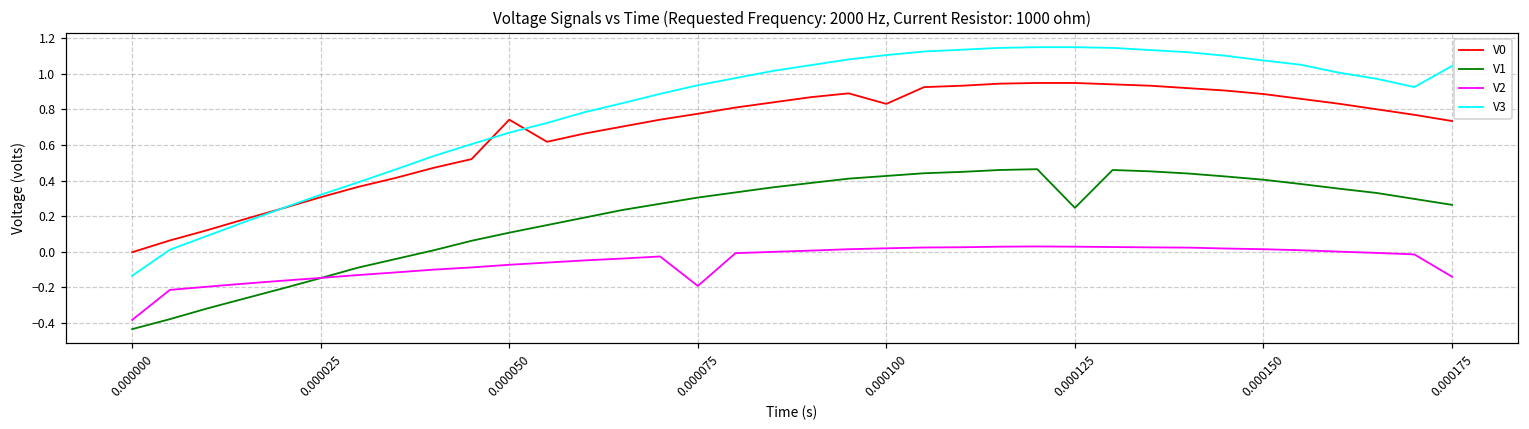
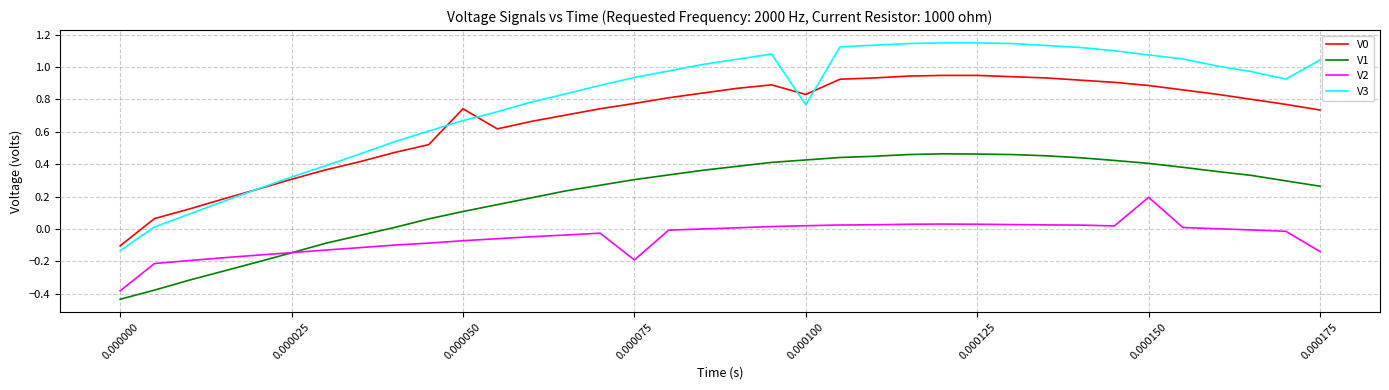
  {
    "V0": {
-     "0.000000": 0.00,
+     "0.000000": -0.10,
      "0.000050": 0.74,
      "0.000075": 0.78,
      "0.000100": 0.83,
      "0.000125": 0.95,
      "0.000150": 0.89,
      "0.000175": 0.73
    },
    "V1": {
      "0.000000": -0.43,
      "0.000050": 0.11,
      "0.000075": 0.30,
      "0.000100": 0.43,
-     "0.000125": 0.25,
+     "0.000125": 0.46,
      "0.000150": 0.40,
      "0.000175": 0.26
    },
    "V2": {
      "0.000000": -0.38,
      "0.000050": -0.07,
      "0.000075": -0.19,
      "0.000100": 0.02,
      "0.000125": 0.03,
-     "0.000150": 0.01,
+     "0.000150": 0.20,
      "0.000175": -0.14
    },
    "V3": {
      "0.000000": -0.13,
      "0.000050": 0.67,
      "0.000075": 0.94,
-     "0.000100": 1.10,
+     "0.000100": 0.77,
      "0.000125": 1.15,
      "0.000150": 1.07,
      "0.000175": 1.04
    }
  }
